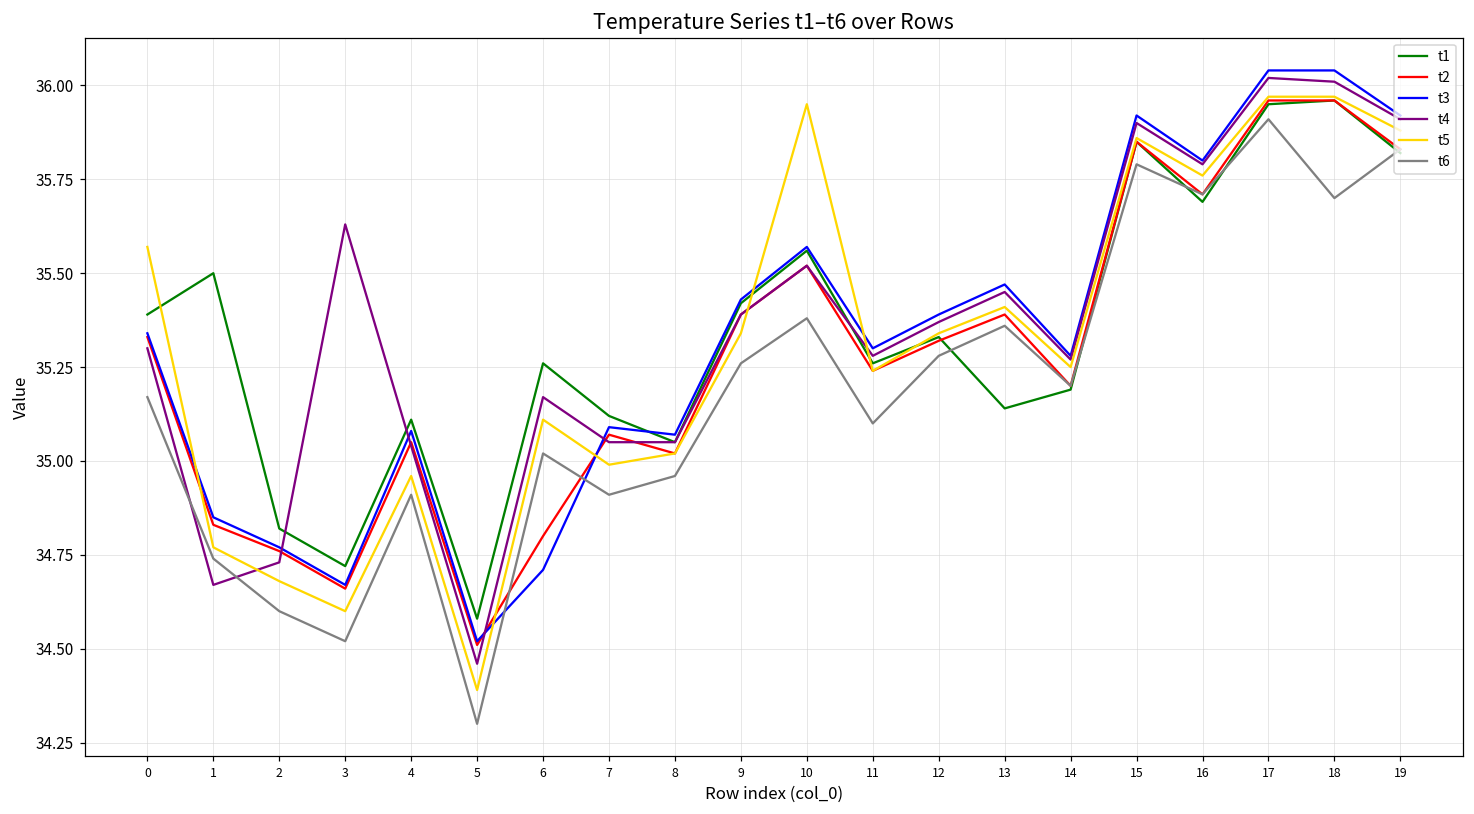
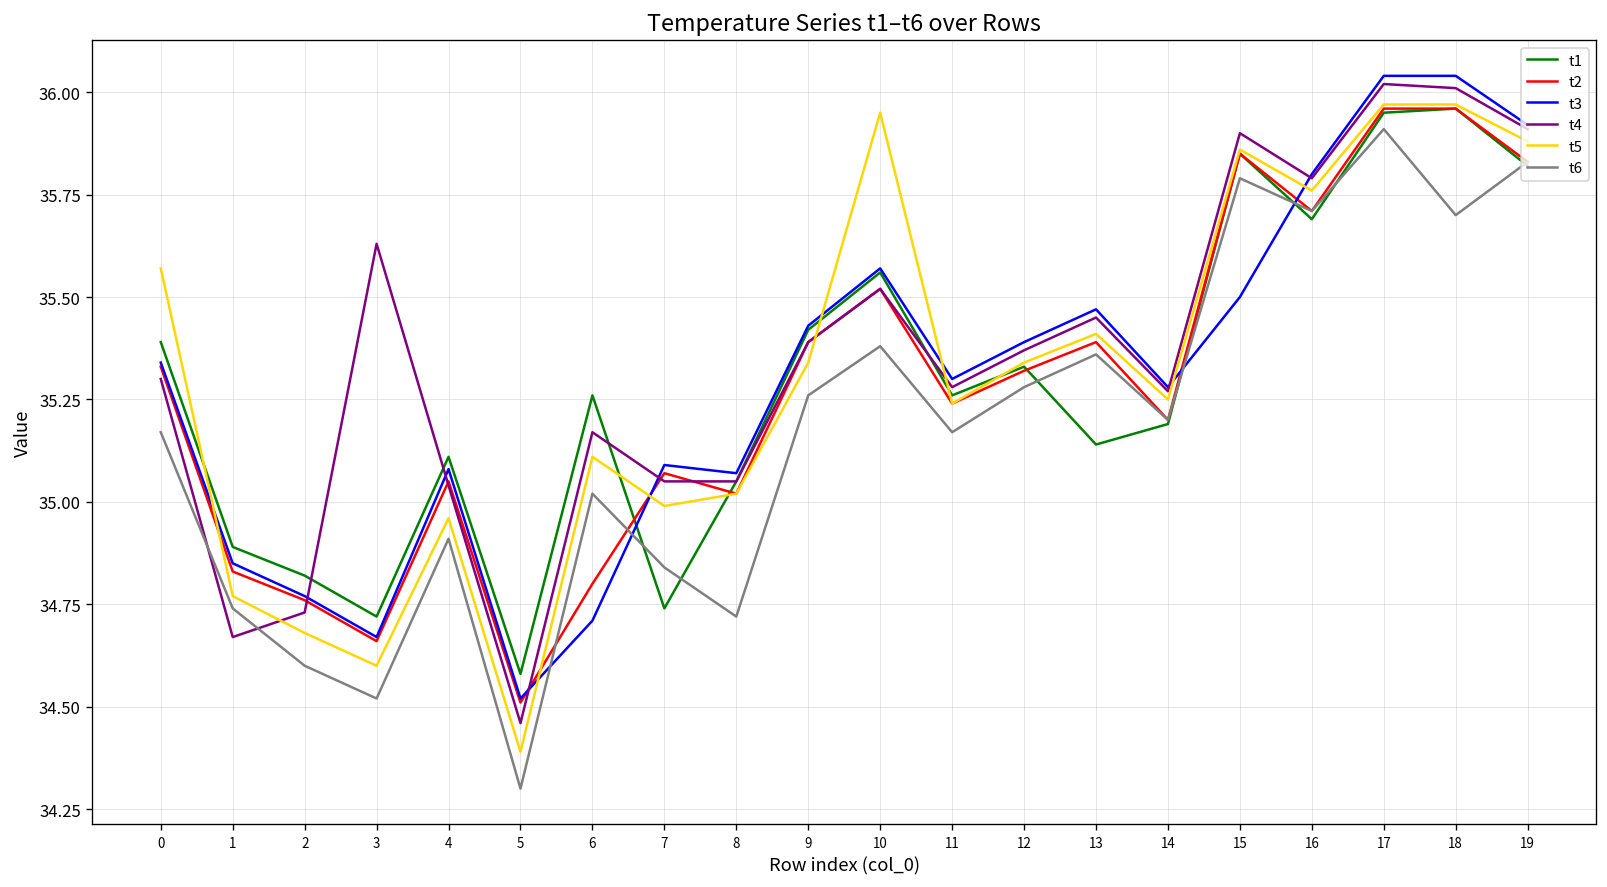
  {
    "t1": {
      "0": 35.39,
-     "1": 35.50,
+     "1": 34.89,
      "2": 34.82,
      "3": 34.72,
      "4": 35.11,
      "5": 34.58,
      "6": 35.26,
-     "7": 35.12,
+     "7": 34.74,
      "9": 35.42,
      "10": 35.56,
      "11": 35.26,
      "12": 35.33,
      "13": 35.14,
      "14": 35.19,
      "16": 35.69,
      "17": 35.95
    },
    "t2": {
      "0": 35.33,
      "1": 34.83,
      "2": 34.76,
      "3": 34.66,
      "4": 35.05,
      "5": 34.51,
      "6": 34.80,
      "7": 35.07,
      "12": 35.32,
      "13": 35.39,
      "17": 35.96
    },
    "t3": {
      "0": 35.34,
      "1": 34.85,
      "2": 34.77,
      "3": 34.67,
      "4": 35.08,
      "5": 34.52,
      "6": 34.71,
      "7": 35.09,
      "8": 35.07,
      "9": 35.43,
      "10": 35.57,
      "11": 35.30,
      "12": 35.39,
      "13": 35.47,
      "14": 35.28,
-     "15": 35.92,
+     "15": 35.50,
      "16": 35.80,
      "17": 36.04,
      "18": 36.04
    },
    "t4": {
      "0": 35.30,
      "1": 34.67,
      "2": 34.73,
      "3": 35.63,
      "4": 35.04,
      "5": 34.46,
      "6": 35.17,
      "7": 35.05,
      "11": 35.28,
      "12": 35.37,
      "13": 35.45,
      "14": 35.27,
      "15": 35.90,
      "16": 35.79,
      "17": 36.02,
      "18": 36.01
    },
    "t5": {
      "0": 35.57,
      "1": 34.77,
      "2": 34.68,
      "3": 34.60,
      "4": 34.96,
      "5": 34.39,
      "6": 35.11,
      "7": 34.99,
      "9": 35.34,
      "10": 35.95,
      "12": 35.34,
      "13": 35.41,
      "14": 35.25,
      "15": 35.86,
      "16": 35.76,
      "17": 35.97,
      "18": 35.97
    },
    "t6": {
      "0": 35.17,
      "1": 34.74,
      "2": 34.60,
      "3": 34.52,
      "4": 34.91,
      "5": 34.30,
      "6": 35.02,
-     "7": 34.91,
-     "8": 34.96,
+     "7": 34.84,
+     "8": 34.72,
      "9": 35.26,
      "10": 35.38,
-     "11": 35.10,
+     "11": 35.17,
      "12": 35.28,
      "13": 35.36,
      "15": 35.79,
      "17": 35.91,
      "18": 35.70
    }
  }
